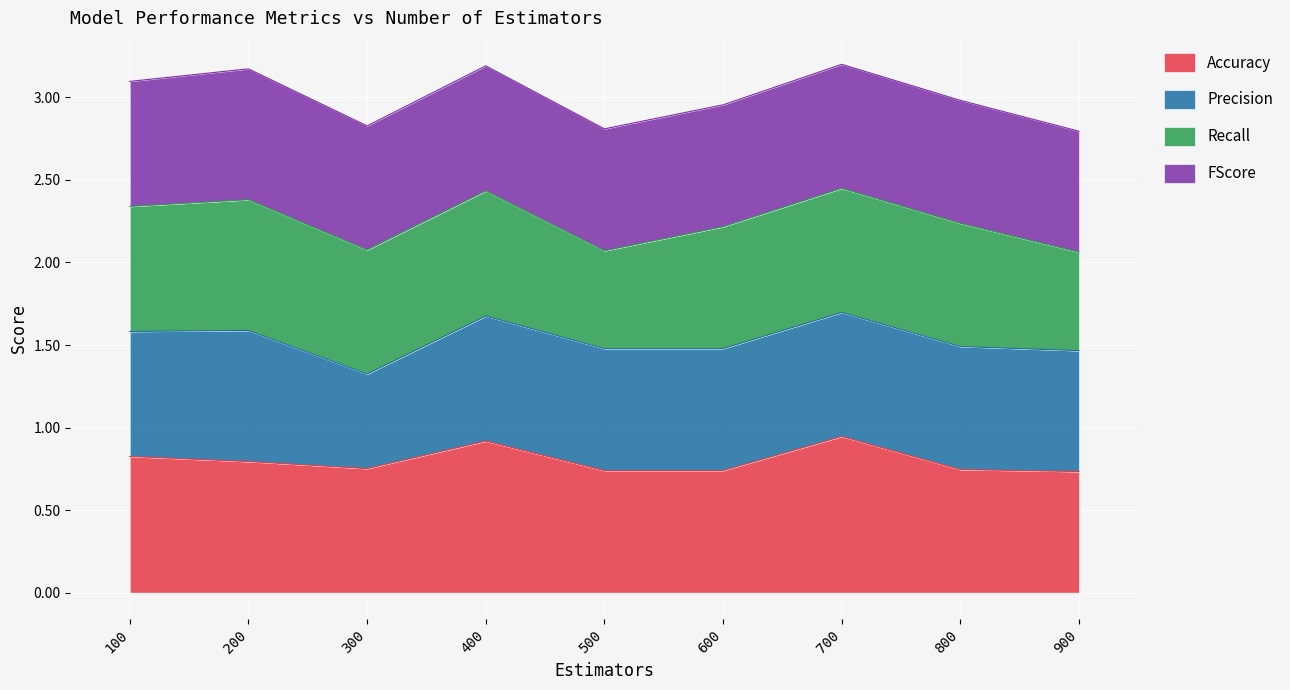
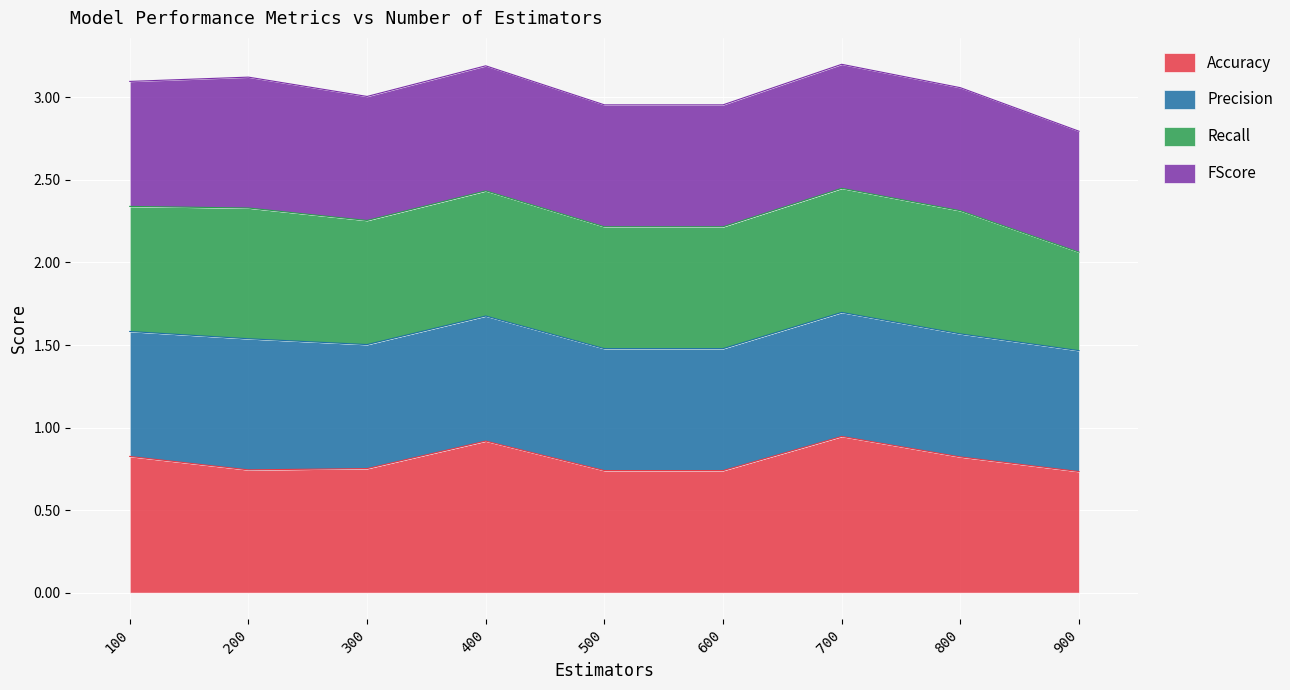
  {
    "Accuracy": {
      "100": 0.83,
-     "200": 0.79,
+     "200": 0.74,
      "300": 0.75,
      "400": 0.92,
      "500": 0.74,
      "600": 0.74,
      "700": 0.95,
-     "800": 0.75,
+     "800": 0.82,
      "900": 0.73
    },
    "Precision": {
      "100": 0.76,
      "200": 0.79,
-     "300": 0.57,
+     "300": 0.75,
      "400": 0.76,
      "500": 0.74,
      "600": 0.74,
      "700": 0.75,
      "800": 0.75,
      "900": 0.73
    },
    "Recall": {
      "100": 0.76,
      "200": 0.79,
      "300": 0.75,
      "400": 0.76,
-     "500": 0.59,
+     "500": 0.74,
      "600": 0.74,
      "700": 0.75,
      "800": 0.75,
      "900": 0.60
    },
    "FScore": {
      "100": 0.76,
      "200": 0.79,
      "300": 0.75,
      "400": 0.76,
      "500": 0.74,
      "600": 0.74,
      "700": 0.75,
      "800": 0.75,
      "900": 0.73
    }
  }
